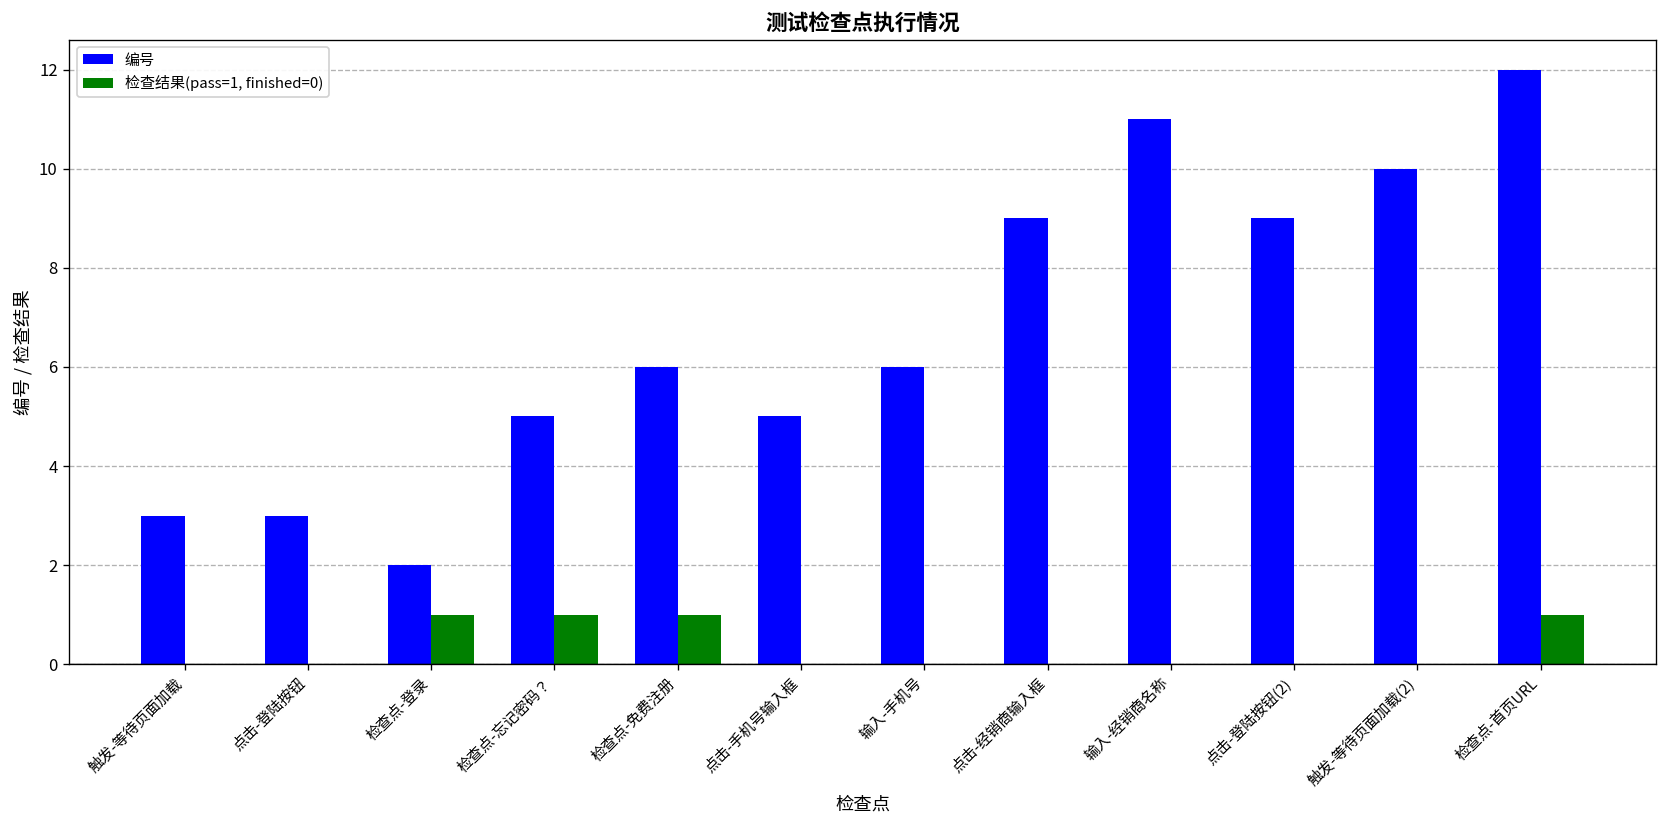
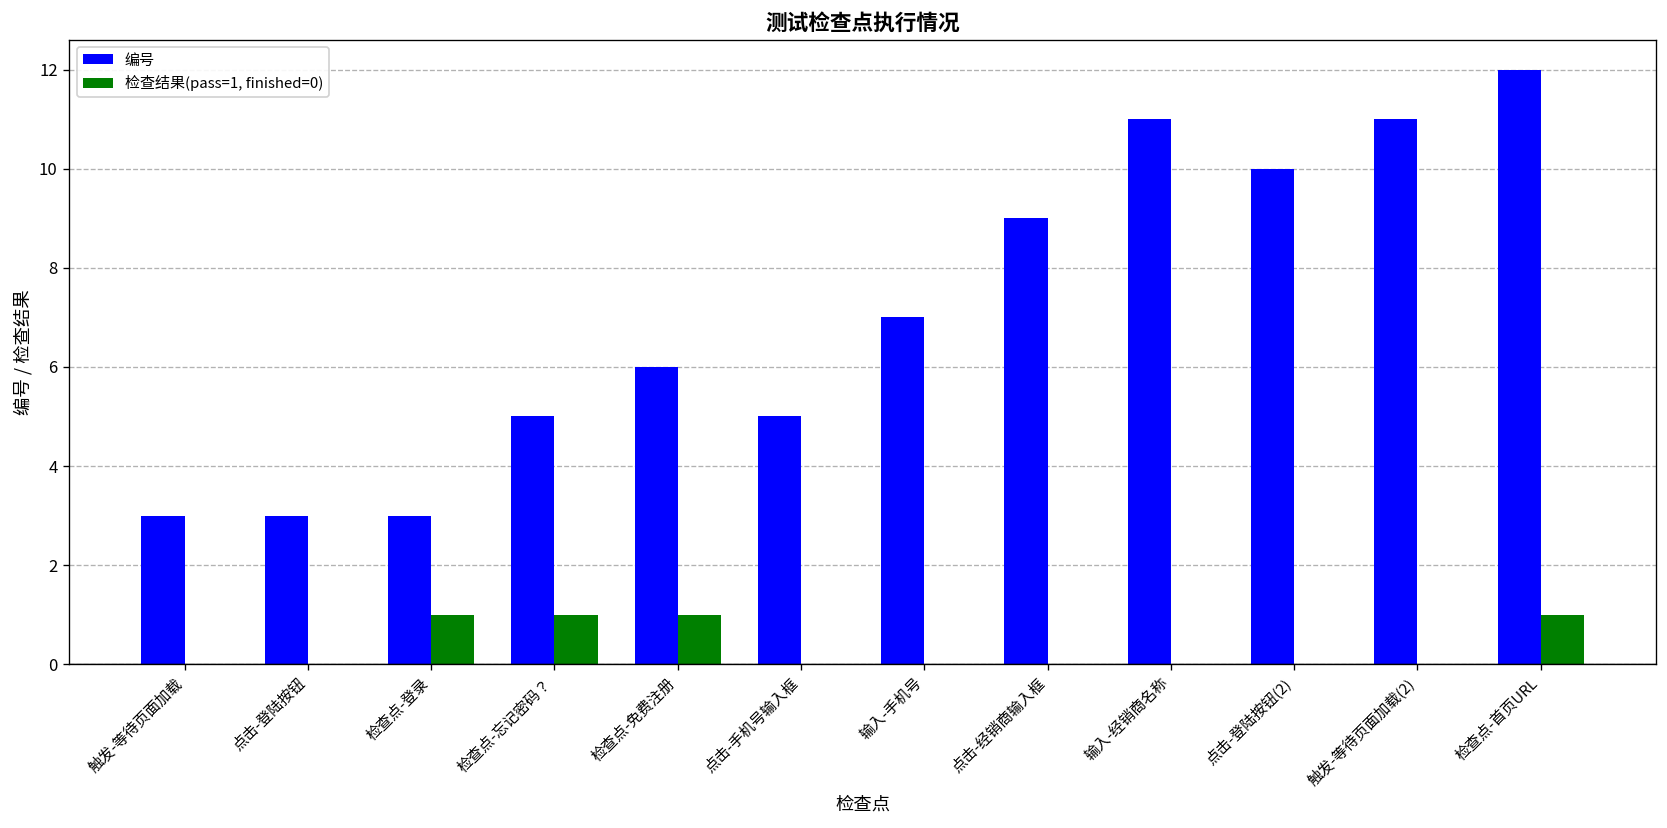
  {
    "编号": {
      "触发-等待页面加载": 3,
      "点击-登陆按钮": 3,
-     "检查点-登录": 2,
+     "检查点-登录": 3,
      "检查点-忘记密码？": 5,
      "检查点-免费注册": 6,
      "点击-手机号输入框": 5,
-     "输入-手机号": 6,
+     "输入-手机号": 7,
      "点击-经销商输入框": 9,
      "输入-经销商名称": 11,
-     "点击-登陆按钮(2)": 9,
-     "触发-等待页面加载(2)": 10,
+     "点击-登陆按钮(2)": 10,
+     "触发-等待页面加载(2)": 11,
      "检查点-首页URL": 12
    },
    "检查结果(pass=1, finished=0)": {
      "触发-等待页面加载": 0,
      "点击-登陆按钮": 0,
      "检查点-登录": 1,
      "检查点-忘记密码？": 1,
      "检查点-免费注册": 1,
      "点击-手机号输入框": 0,
      "输入-手机号": 0,
      "点击-经销商输入框": 0,
      "输入-经销商名称": 0,
      "点击-登陆按钮(2)": 0,
      "触发-等待页面加载(2)": 0,
      "检查点-首页URL": 1
    }
  }
